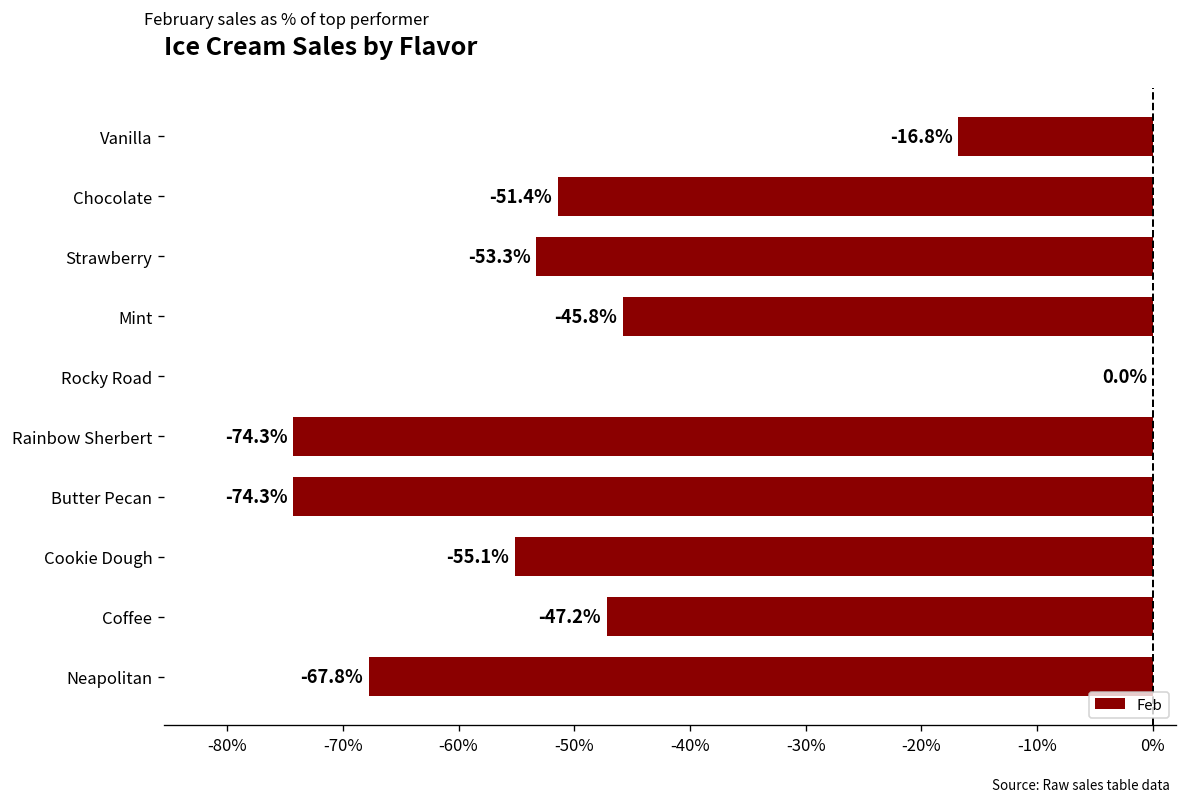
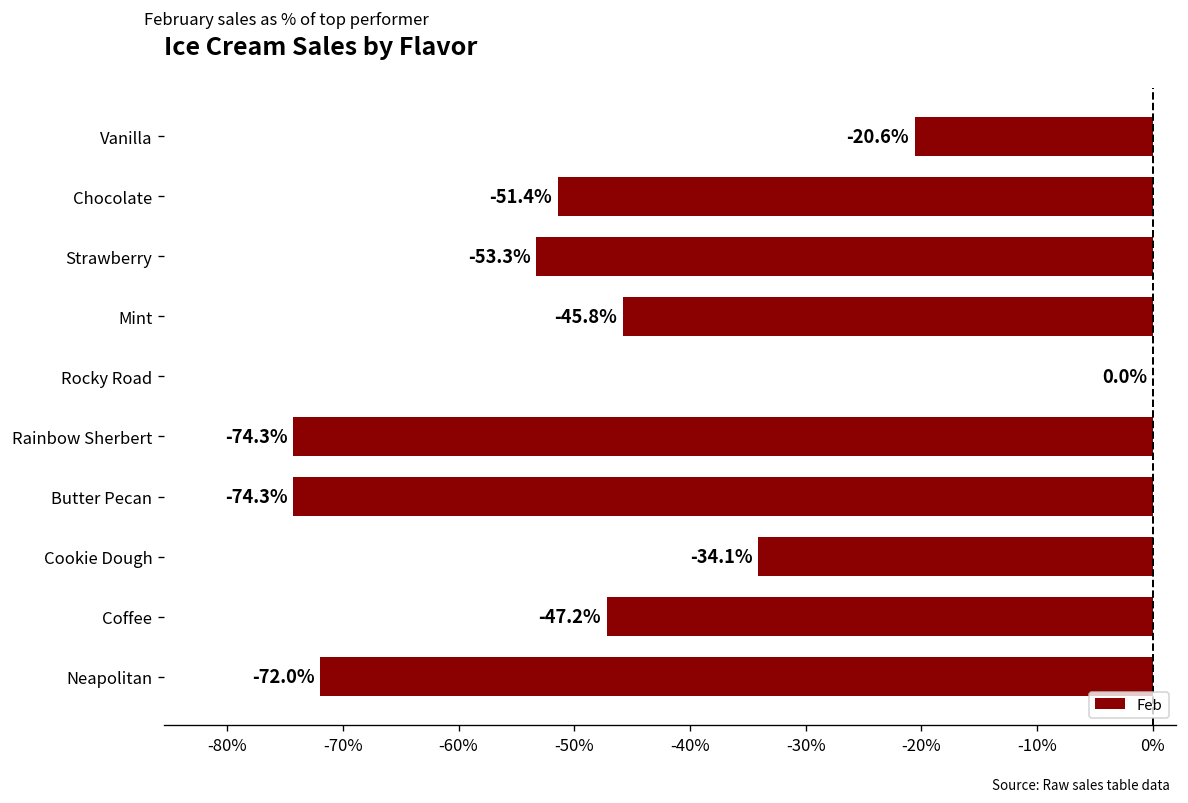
  {
-   "Vanilla": "-16.8%",
+   "Vanilla": "-20.6%",
    "Chocolate": "-51.4%",
    "Strawberry": "-53.3%",
    "Mint": "-45.8%",
    "Rocky Road": "0.0%",
    "Rainbow Sherbert": "-74.3%",
    "Butter Pecan": "-74.3%",
-   "Cookie Dough": "-55.1%",
+   "Cookie Dough": "-34.1%",
    "Coffee": "-47.2%",
-   "Neapolitan": "-67.8%"
+   "Neapolitan": "-72.0%"
  }
